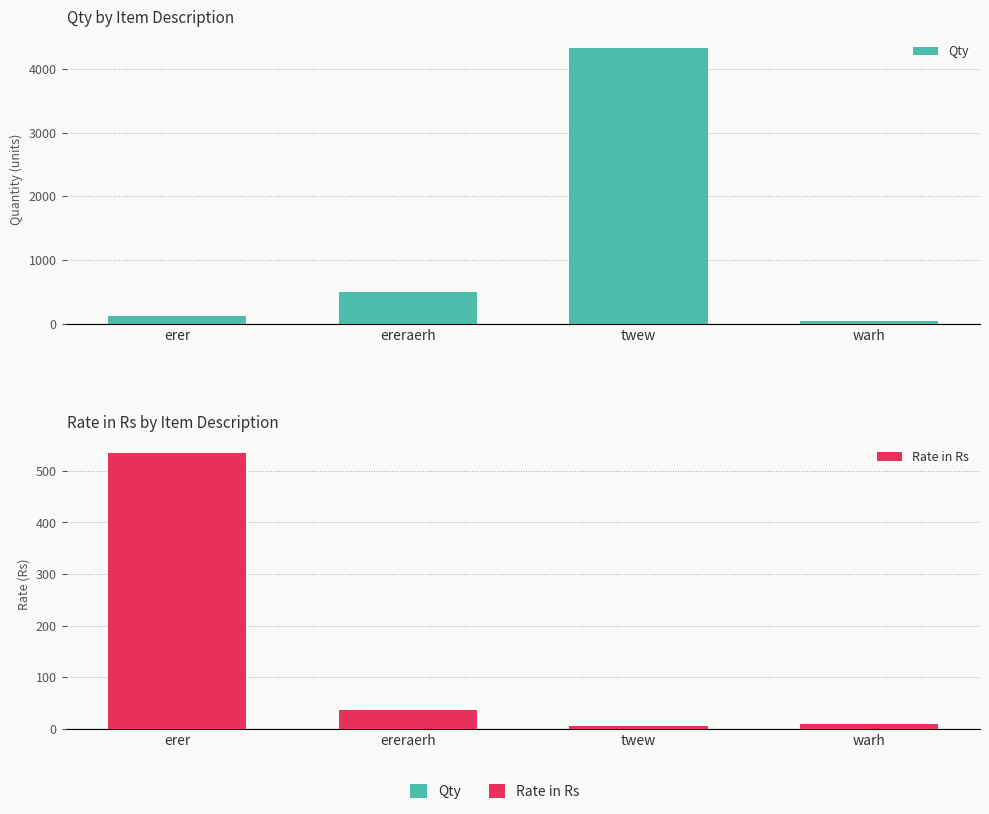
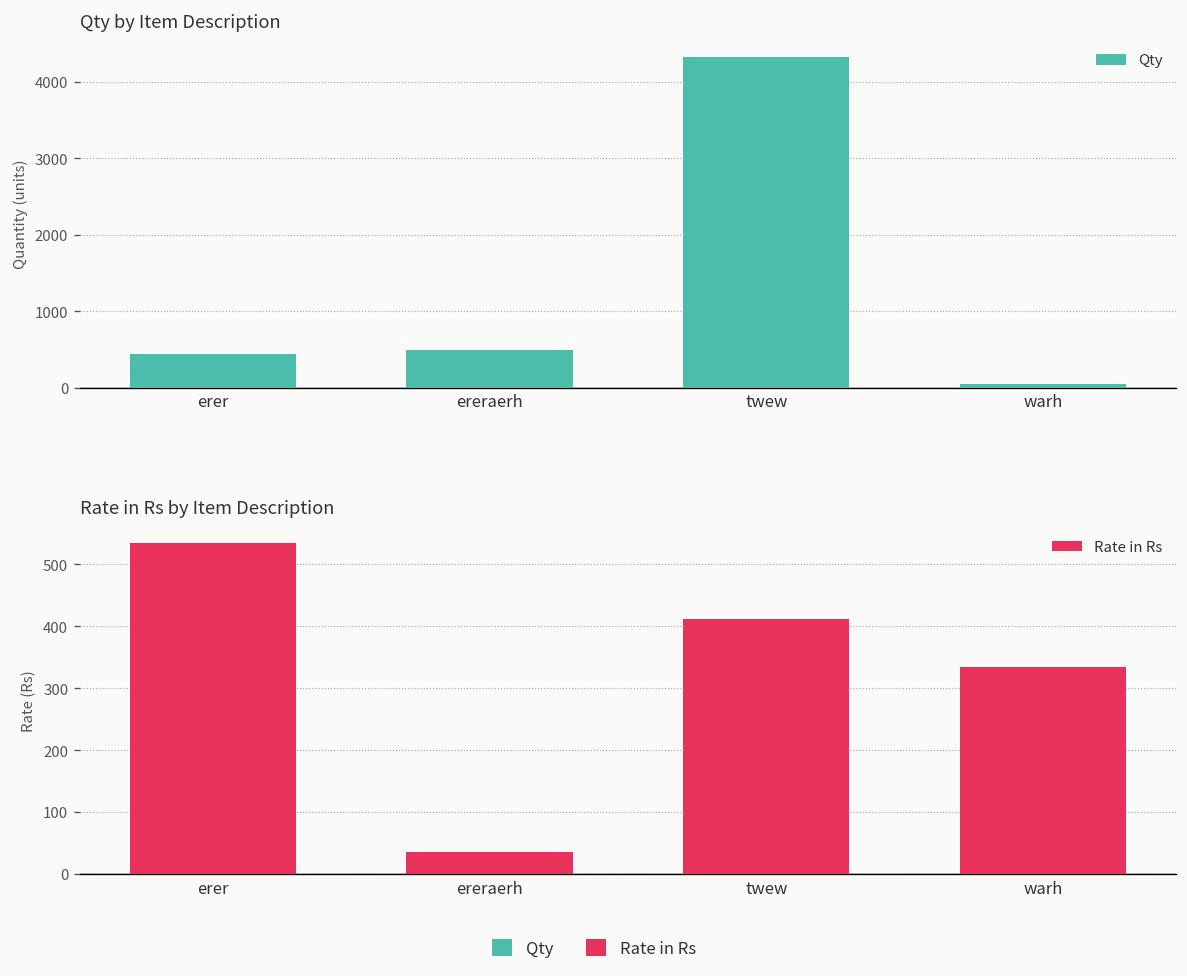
  {
    "Qty by Item Description": {
-     "erer": 100,
+     "erer": 400,
      "ereraerh": 500,
      "twew": 4300,
      "warh": 0
    },
    "Rate in Rs by Item Description": {
      "erer": 530,
      "ereraerh": 40,
-     "twew": 10,
-     "warh": 10
+     "twew": 410,
+     "warh": 330
    }
  }
